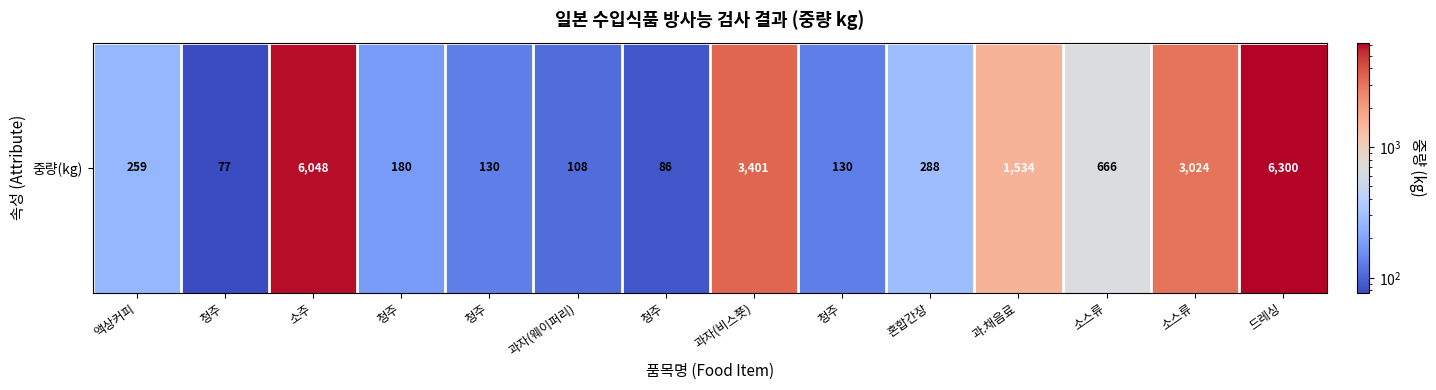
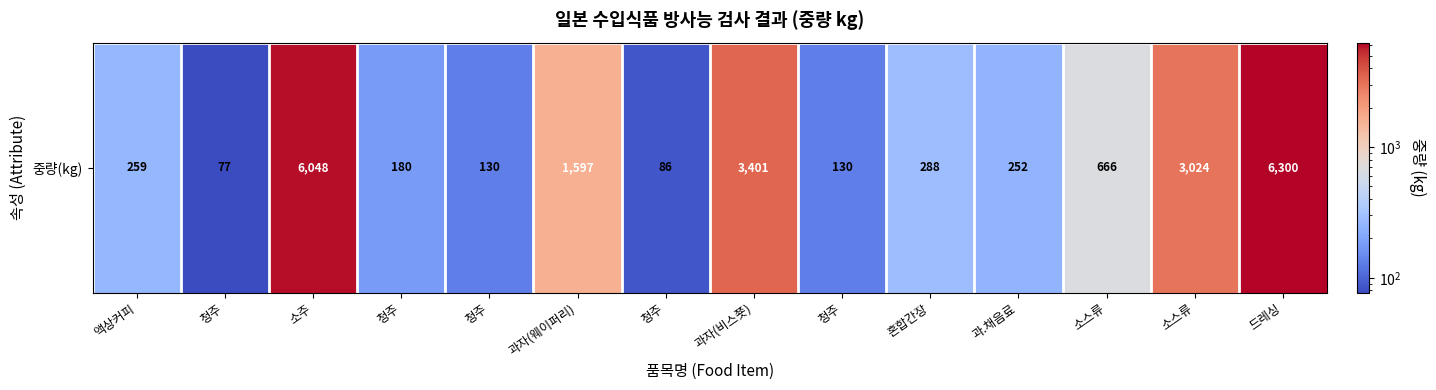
  {
    "중량(kg)": {
      "액상커피": "259",
      "소주": "6,048",
-     "과자(웨이퍼리)": "108",
+     "과자(웨이퍼리)": "1,597",
      "과자(비스쬿)": "3,401",
      "혼합간장": "288",
-     "과.채음료": "1,534",
+     "과.채음료": "252",
      "드레싱": "6,300"
    }
  }
